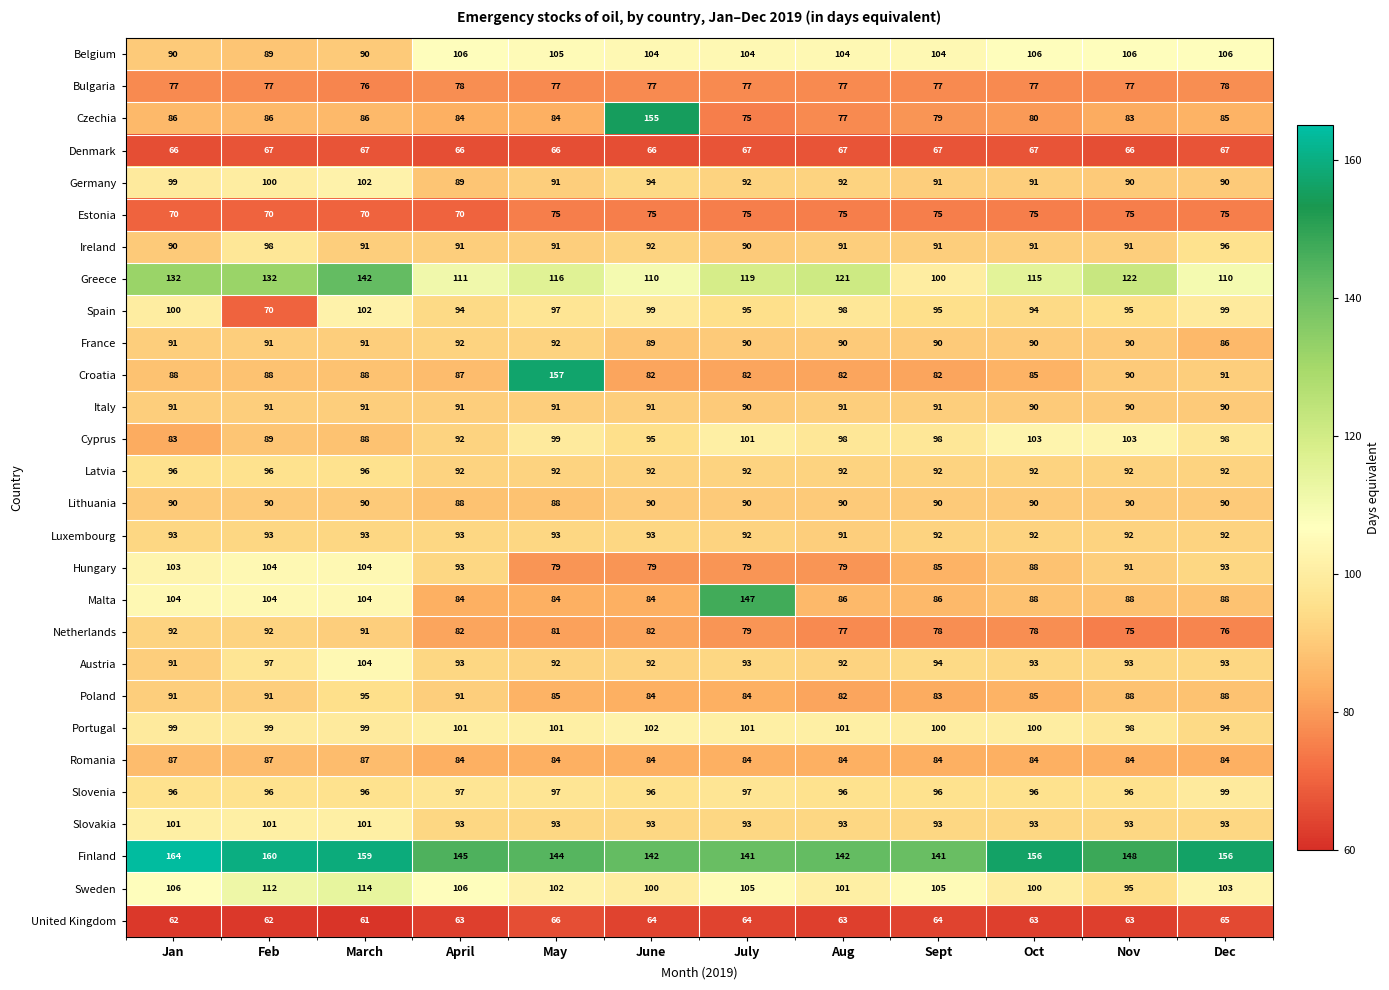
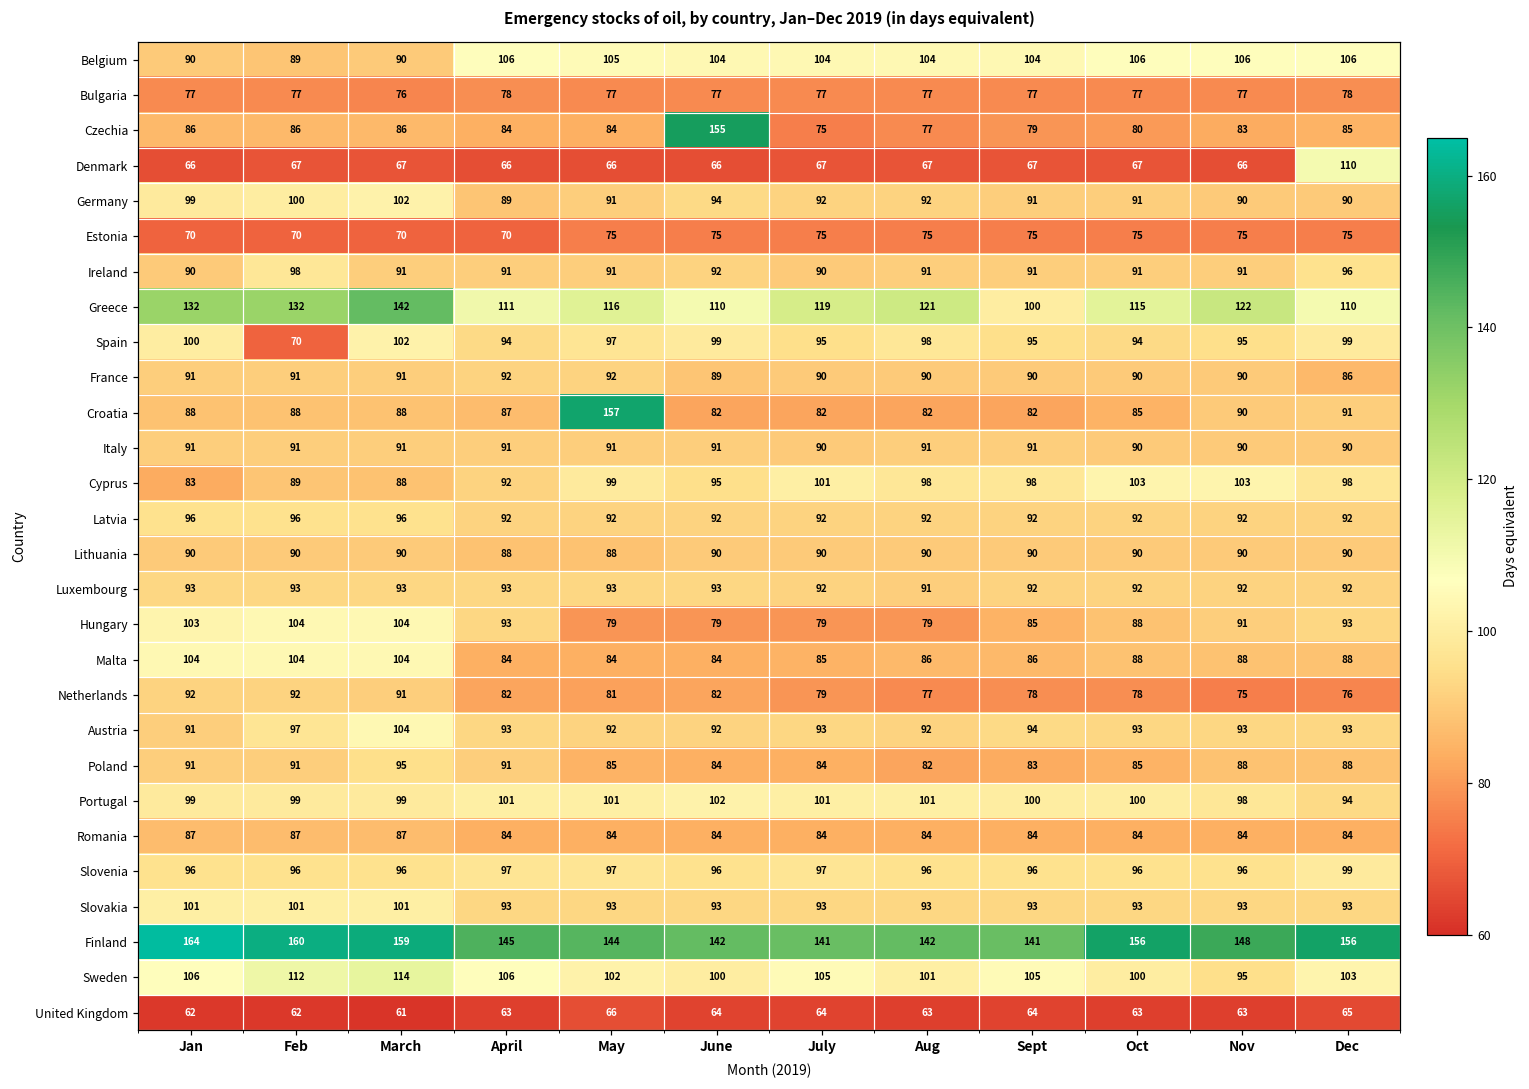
  {
    "Denmark": {
      "Jan": 66,
      "Feb": 67,
      "March": 67,
      "April": 66,
      "May": 66,
      "June": 66,
      "July": 67,
      "Aug": 67,
      "Sept": 67,
      "Oct": 67,
      "Nov": 66,
-     "Dec": 67
+     "Dec": 110
    },
    "Malta": {
      "Jan": 104,
      "Feb": 104,
      "March": 104,
      "April": 84,
      "May": 84,
      "June": 84,
-     "July": 147,
+     "July": 85,
      "Aug": 86,
      "Sept": 86,
      "Oct": 88,
      "Nov": 88,
      "Dec": 88
    }
  }
